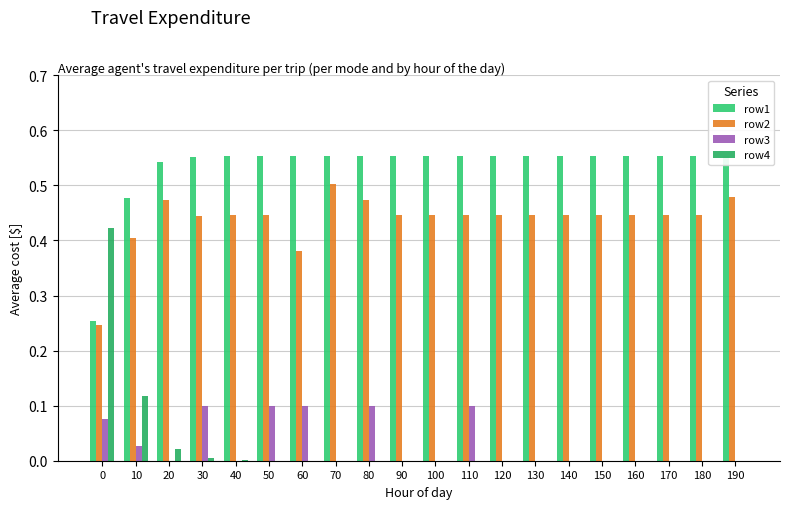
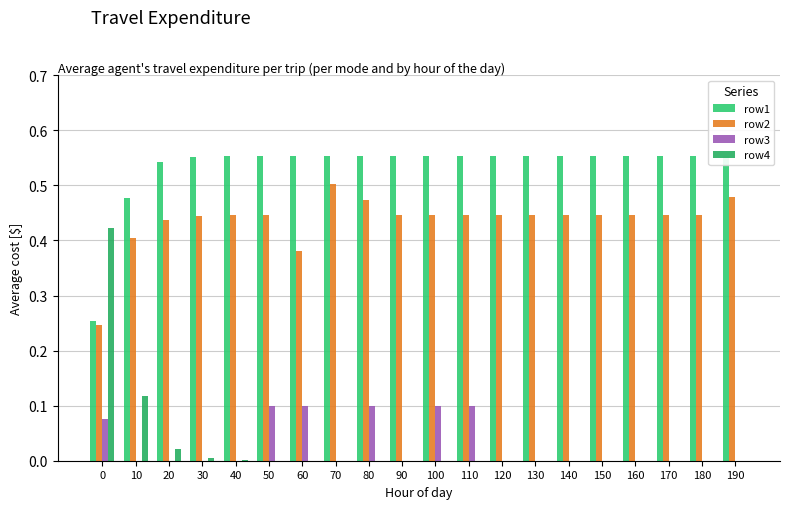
  {
    "row2": {
      "0": 0.25,
      "10": 0.41,
-     "20": 0.47,
+     "20": 0.44,
      "30": 0.44,
      "40": 0.45,
      "50": 0.45,
      "60": 0.38,
      "70": 0.50,
      "80": 0.47,
      "90": 0.45,
      "100": 0.45,
      "110": 0.45,
      "120": 0.45,
      "130": 0.45,
      "140": 0.45,
      "150": 0.45,
      "160": 0.45,
      "170": 0.45,
      "180": 0.45,
      "190": 0.48
    },
    "row3": {
      "0": 0.08,
-     "10": 0.03,
+     "10": 0.00,
      "20": 0.00,
-     "30": 0.1,
+     "30": 0.0,
      "40": 0.00,
      "50": 0.10,
      "60": 0.10,
      "70": 0.00,
      "80": 0.10,
      "90": 0.00,
-     "100": 0.0,
+     "100": 0.1,
      "110": 0.10,
      "120": 0.00,
      "130": 0.00,
      "140": 0.00,
      "150": 0.00,
      "160": 0.00,
      "170": 0.00,
      "180": 0.00,
      "190": 0.00
    }
  }
